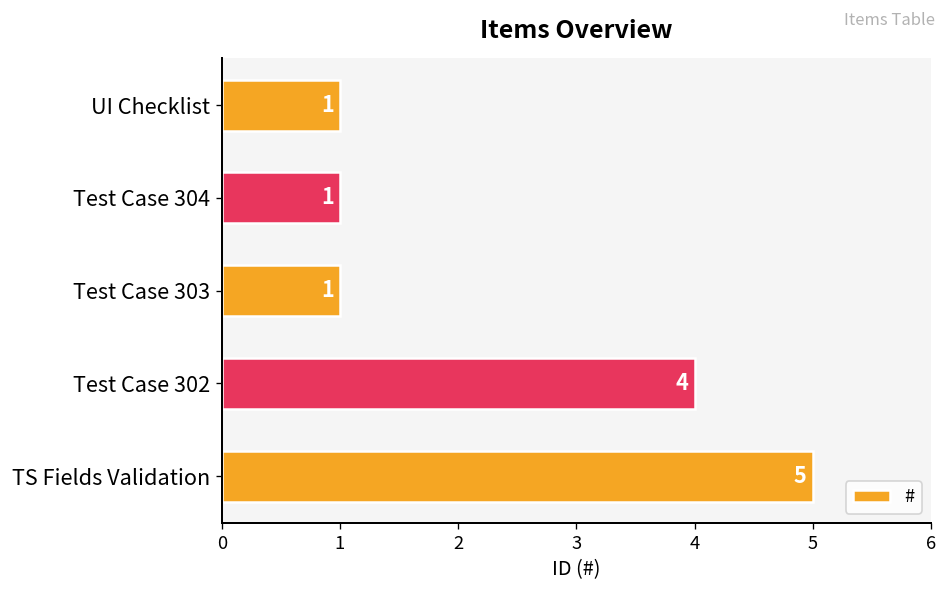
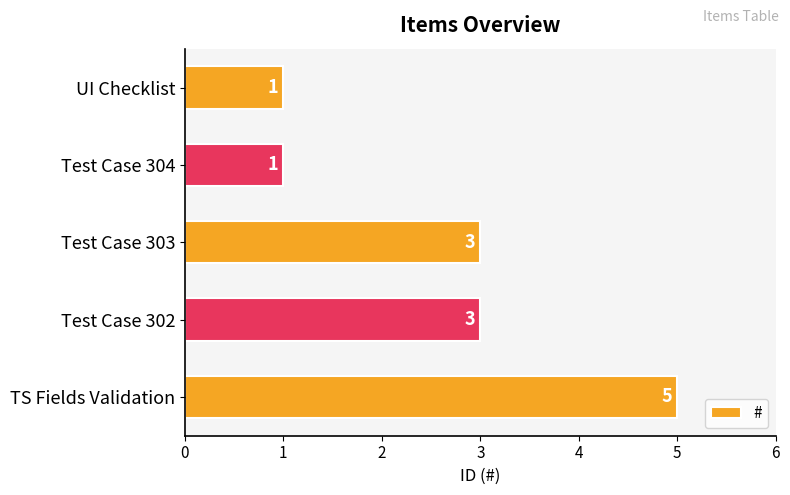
  {
    "UI Checklist": 1,
    "Test Case 304": 1,
-   "Test Case 303": 1,
-   "Test Case 302": 4,
+   "Test Case 303": 3,
+   "Test Case 302": 3,
    "TS Fields Validation": 5
  }
